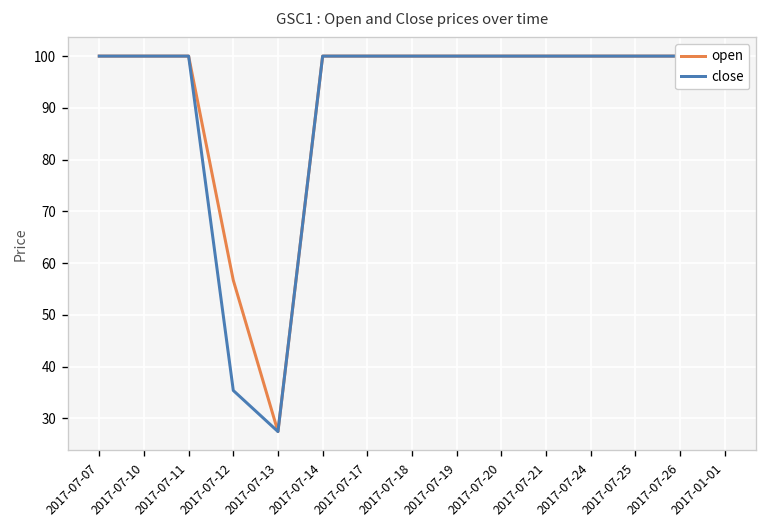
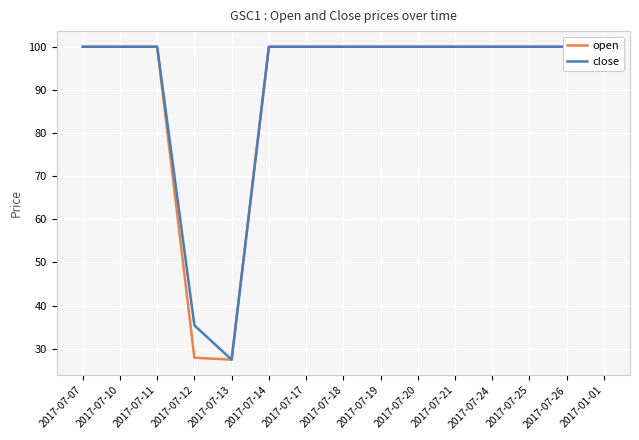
  {
    "open": {
-     "2017-07-12": 57
+     "2017-07-12": 28
    },
    "close": {
      "2017-07-12": 35
    }
  }
